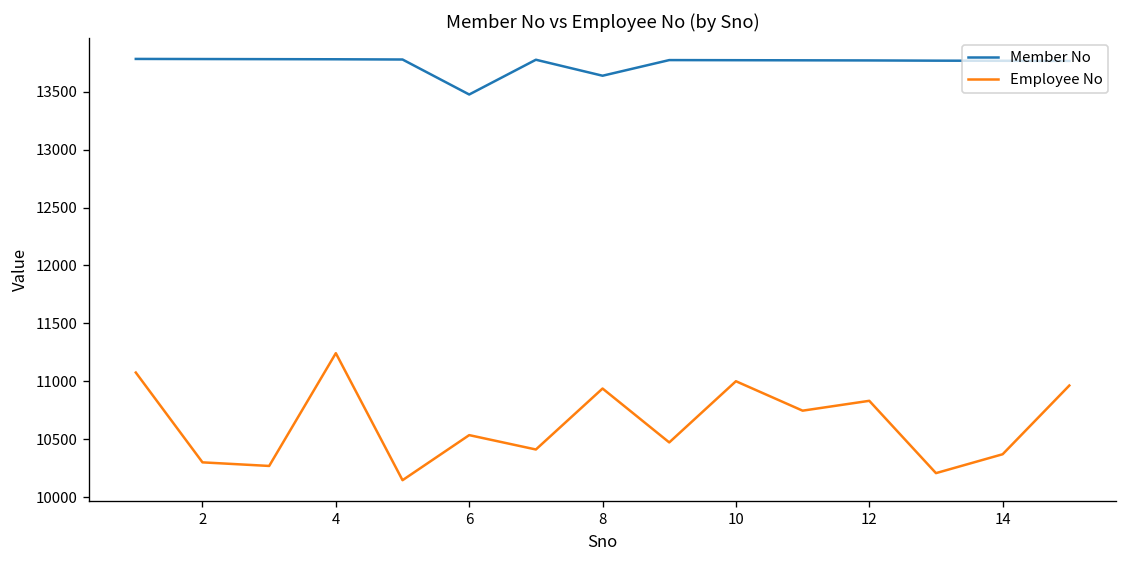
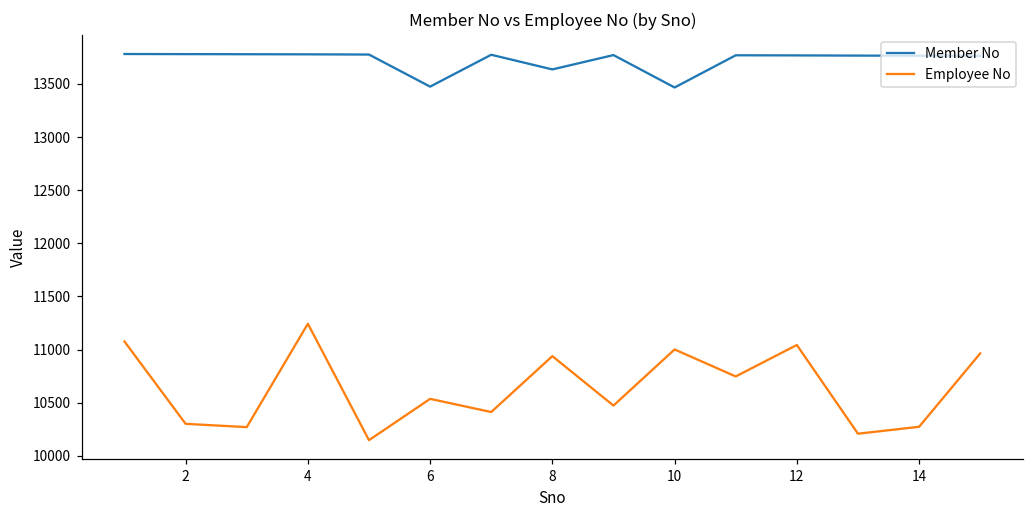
  {
    "Member No": {
      "2": 13800,
      "4": 13800,
      "6": 13500,
      "8": 13600,
-     "10": 13800,
+     "10": 13500,
      "12": 13800
    },
    "Employee No": {
      "2": 10300,
      "4": 11200,
      "6": 10500,
      "8": 10900,
      "10": 11000,
-     "12": 10800,
-     "14": 10400
+     "12": 11000,
+     "14": 10300
    }
  }
